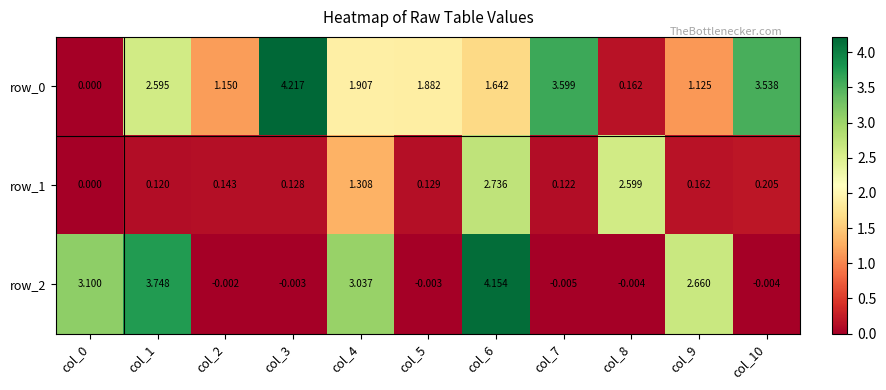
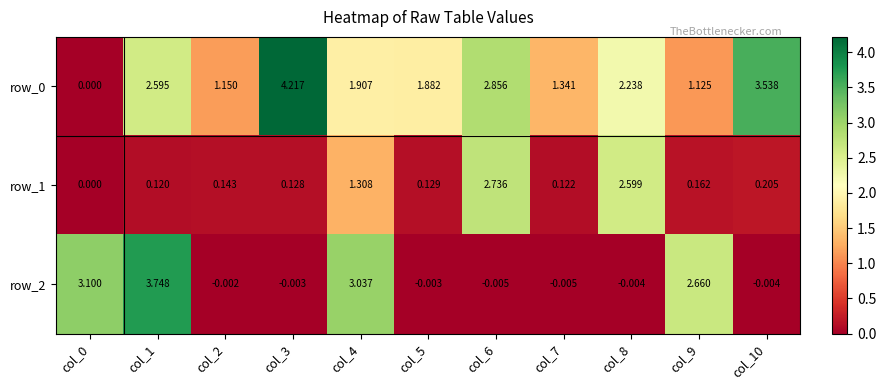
  {
    "row_0": {
      "col_0": 0.000,
      "col_1": 2.595,
      "col_2": 1.150,
      "col_3": 4.217,
      "col_4": 1.907,
      "col_5": 1.882,
-     "col_6": 1.642,
-     "col_7": 3.599,
-     "col_8": 0.162,
+     "col_6": 2.856,
+     "col_7": 1.341,
+     "col_8": 2.238,
      "col_9": 1.125,
      "col_10": 3.538
    },
    "row_1": {
      "col_0": 0.000,
      "col_1": 0.120,
      "col_2": 0.143,
      "col_3": 0.128,
      "col_4": 1.308,
      "col_5": 0.129,
      "col_6": 2.736,
      "col_7": 0.122,
      "col_8": 2.599,
      "col_9": 0.162,
      "col_10": 0.205
    },
    "row_2": {
      "col_0": 3.100,
      "col_1": 3.748,
      "col_2": -0.002,
      "col_3": -0.003,
      "col_4": 3.037,
      "col_5": -0.003,
-     "col_6": 4.154,
+     "col_6": -0.005,
      "col_7": -0.005,
      "col_8": -0.004,
      "col_9": 2.660,
      "col_10": -0.004
    }
  }
